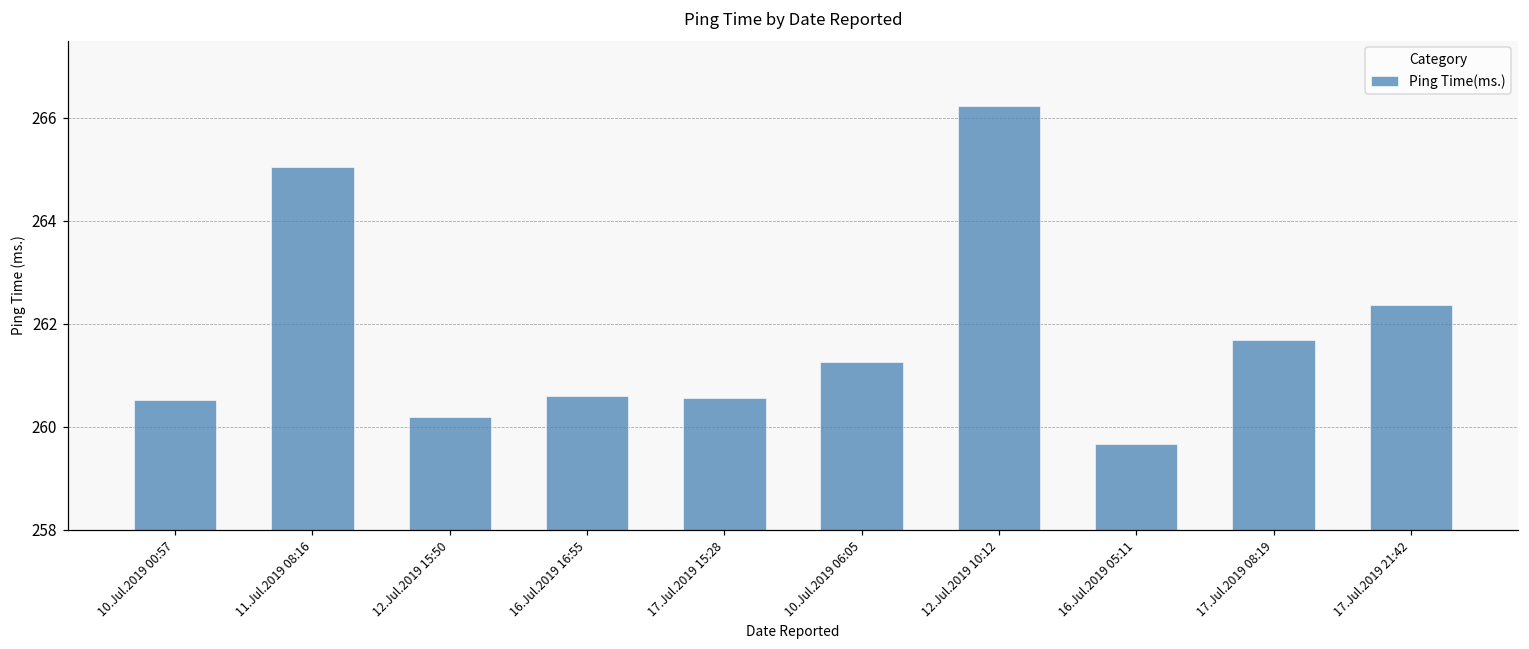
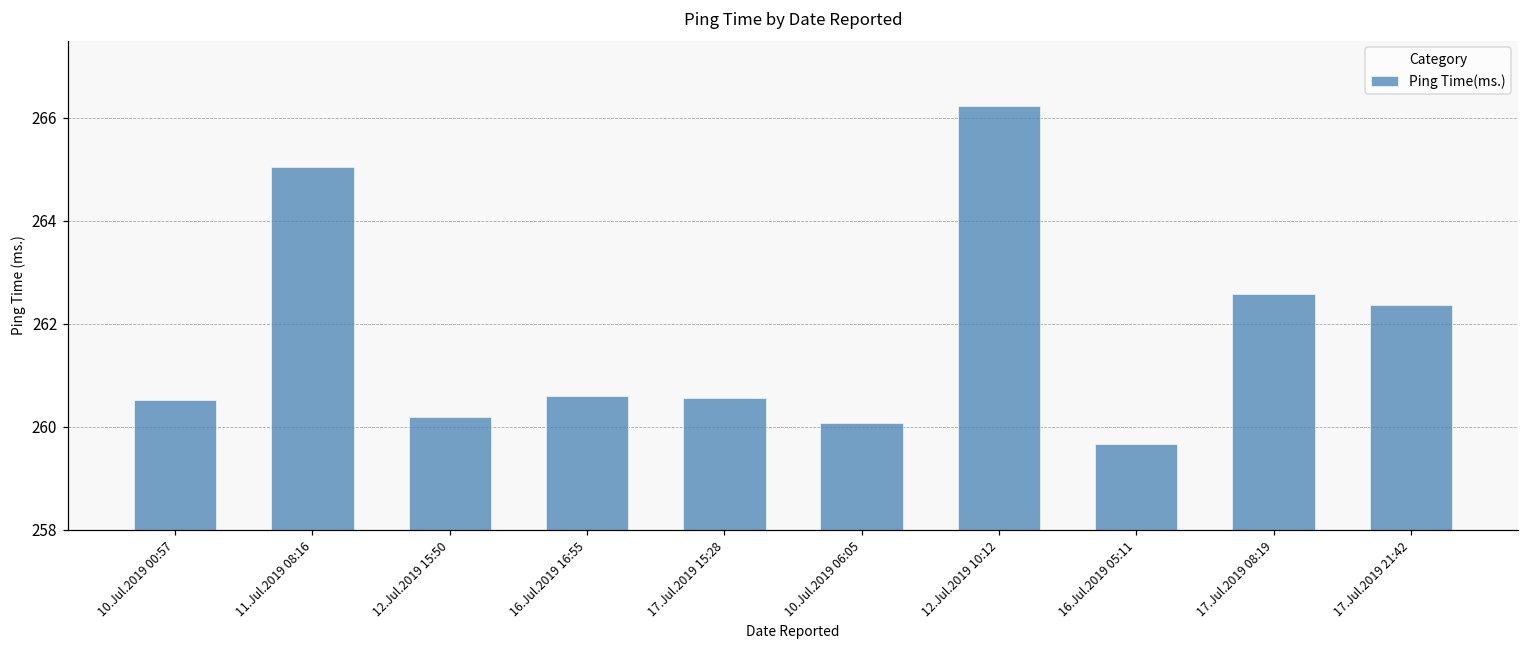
  {
    "10.Jul.2019 00:57": 260.5,
    "11.Jul.2019 08:16": 265.1,
    "12.Jul.2019 15:50": 260.2,
    "16.Jul.2019 16:55": 260.6,
    "17.Jul.2019 15:28": 260.6,
-   "10.Jul.2019 06:05": 261.3,
+   "10.Jul.2019 06:05": 260.1,
    "12.Jul.2019 10:12": 266.2,
    "16.Jul.2019 05:11": 259.7,
-   "17.Jul.2019 08:19": 261.7,
+   "17.Jul.2019 08:19": 262.6,
    "17.Jul.2019 21:42": 262.4
  }
